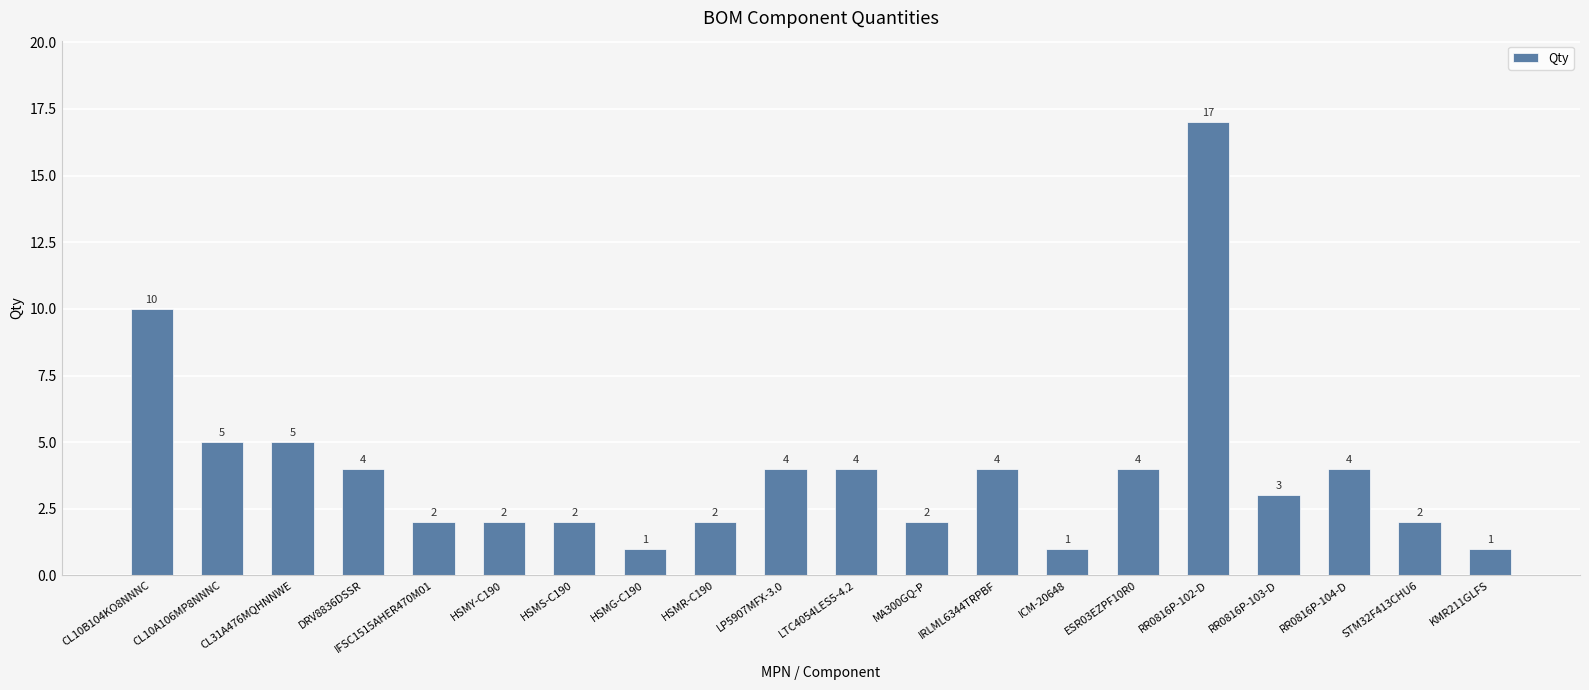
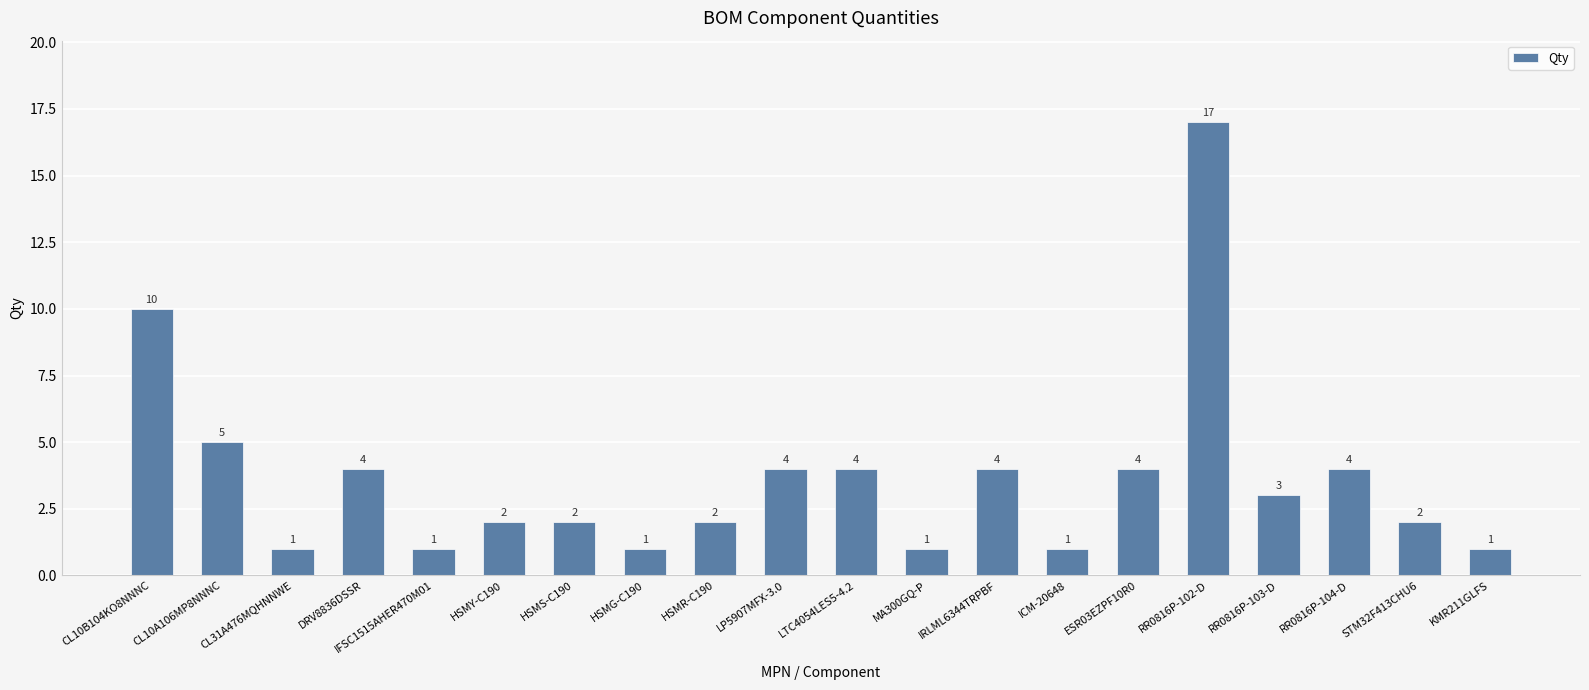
  {
    "CL10B104KO8NNNC": 10,
    "CL10A106MP8NNNC": 5,
-   "CL31A476MQHNNWE": 5,
+   "CL31A476MQHNNWE": 1,
    "DRV8836DSSR": 4,
-   "IFSC1515AHER470M01": 2,
+   "IFSC1515AHER470M01": 1,
    "HSMY-C190": 2,
    "HSMS-C190": 2,
    "HSMG-C190": 1,
    "HSMR-C190": 2,
    "LP5907MFX-3.0": 4,
    "LTC4054LES5-4.2": 4,
-   "MA300GQ-P": 2,
+   "MA300GQ-P": 1,
    "IRLML6344TRPBF": 4,
    "ICM-20648": 1,
    "ESR03EZPF10R0": 4,
    "RR0816P-102-D": 17,
    "RR0816P-103-D": 3,
    "RR0816P-104-D": 4,
    "STM32F413CHU6": 2,
    "KMR211GLFS": 1
  }
